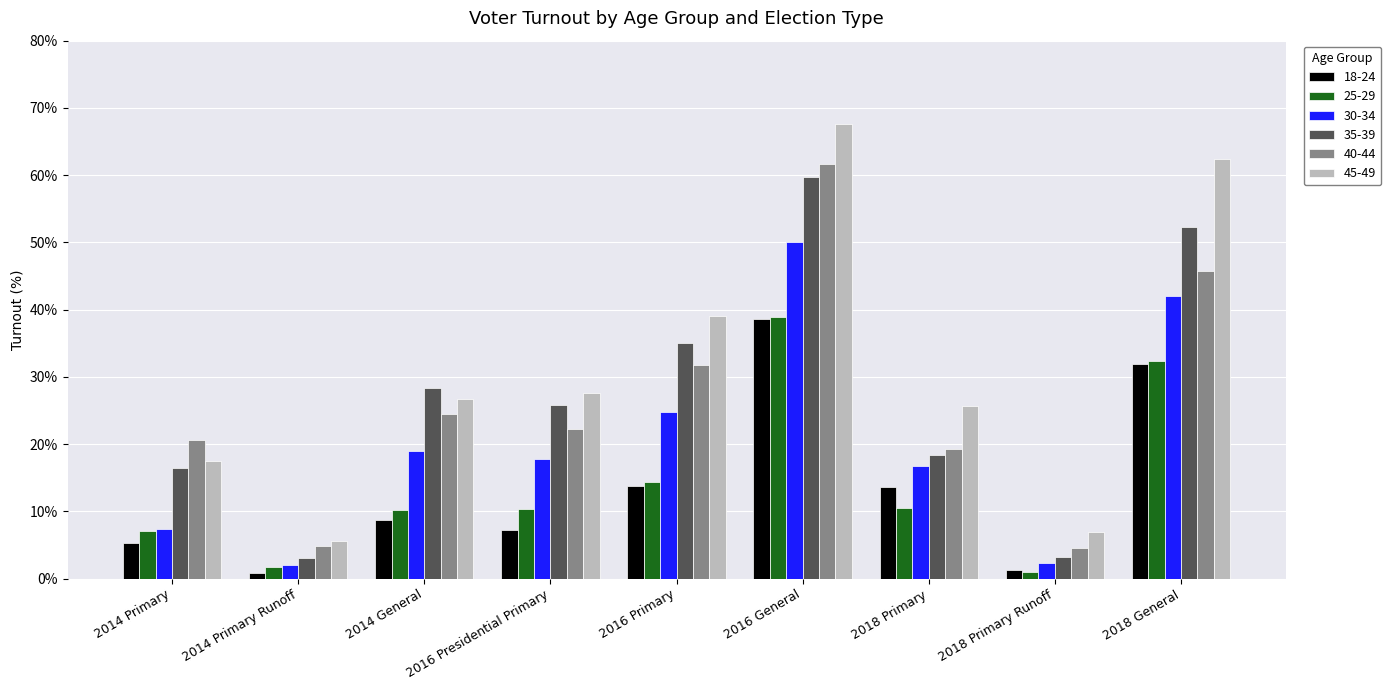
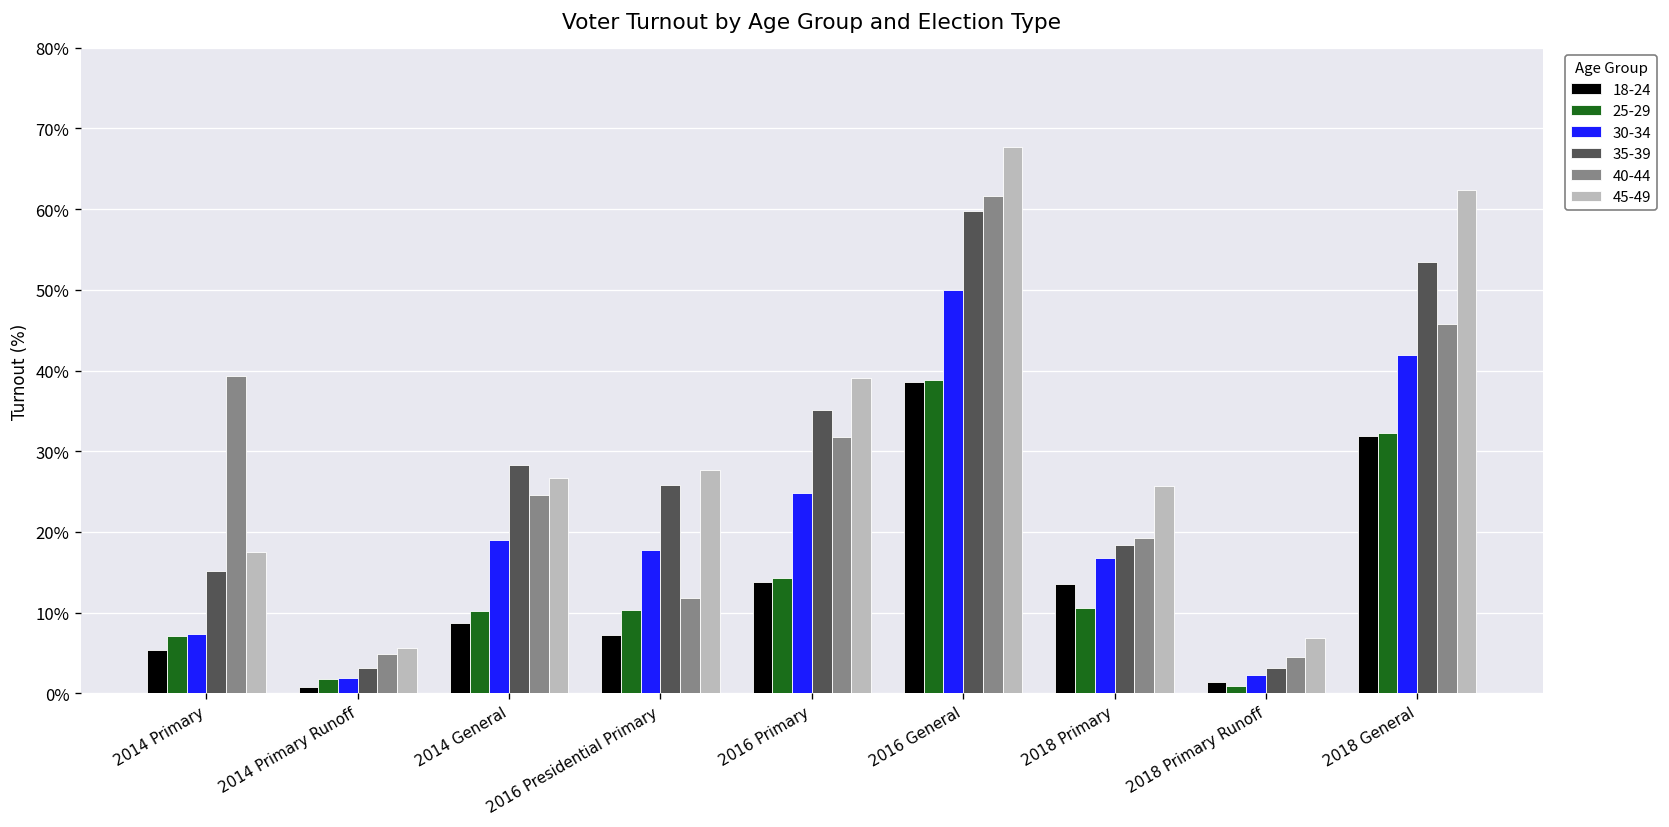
  {
    "18-24": {
      "2014 Primary": "5%",
      "2014 Primary Runoff": "1%",
      "2014 General": "9%",
      "2016 Presidential Primary": "7%",
      "2016 Primary": "14%",
      "2016 General": "39%",
      "2018 Primary": "14%",
      "2018 Primary Runoff": "1%",
      "2018 General": "32%"
    },
    "25-29": {
      "2014 Primary": "7%",
      "2014 Primary Runoff": "2%",
      "2014 General": "10%",
      "2016 Presidential Primary": "10%",
      "2016 Primary": "14%",
      "2016 General": "39%",
      "2018 Primary": "11%",
      "2018 Primary Runoff": "1%",
      "2018 General": "32%"
    },
    "30-34": {
      "2014 Primary": "7%",
      "2014 Primary Runoff": "2%",
      "2014 General": "19%",
      "2016 Presidential Primary": "18%",
      "2016 Primary": "25%",
      "2016 General": "50%",
      "2018 Primary": "17%",
      "2018 Primary Runoff": "2%",
      "2018 General": "42%"
    },
    "35-39": {
-     "2014 Primary": "16%",
+     "2014 Primary": "15%",
      "2014 Primary Runoff": "3%",
      "2014 General": "28%",
      "2016 Presidential Primary": "26%",
      "2016 Primary": "35%",
      "2016 General": "60%",
      "2018 Primary": "18%",
      "2018 Primary Runoff": "3%",
-     "2018 General": "52%"
+     "2018 General": "53%"
    },
    "40-44": {
-     "2014 Primary": "21%",
+     "2014 Primary": "39%",
      "2014 Primary Runoff": "5%",
      "2014 General": "25%",
-     "2016 Presidential Primary": "22%",
+     "2016 Presidential Primary": "12%",
      "2016 Primary": "32%",
      "2016 General": "62%",
      "2018 Primary": "19%",
      "2018 Primary Runoff": "5%",
      "2018 General": "46%"
    },
    "45-49": {
      "2014 Primary": "18%",
      "2014 Primary Runoff": "6%",
      "2014 General": "27%",
      "2016 Presidential Primary": "28%",
      "2016 Primary": "39%",
      "2016 General": "68%",
      "2018 Primary": "26%",
      "2018 Primary Runoff": "7%",
      "2018 General": "62%"
    }
  }
